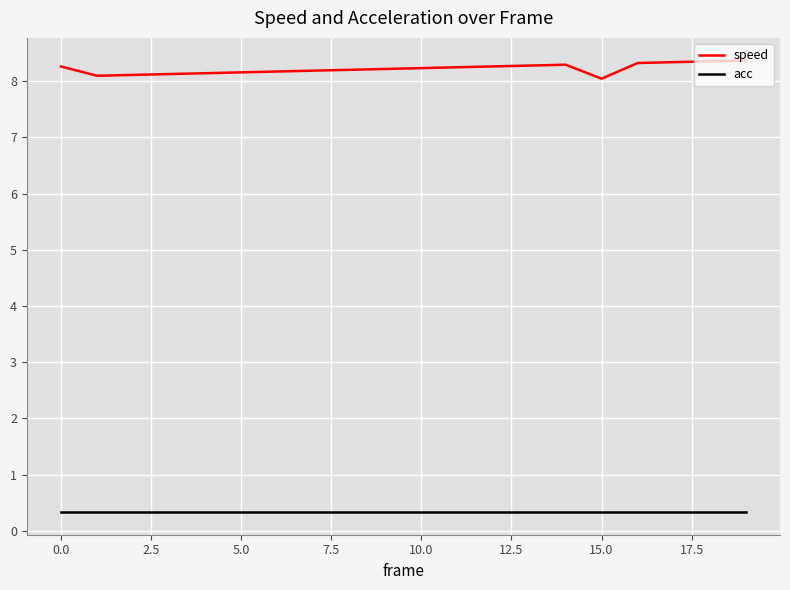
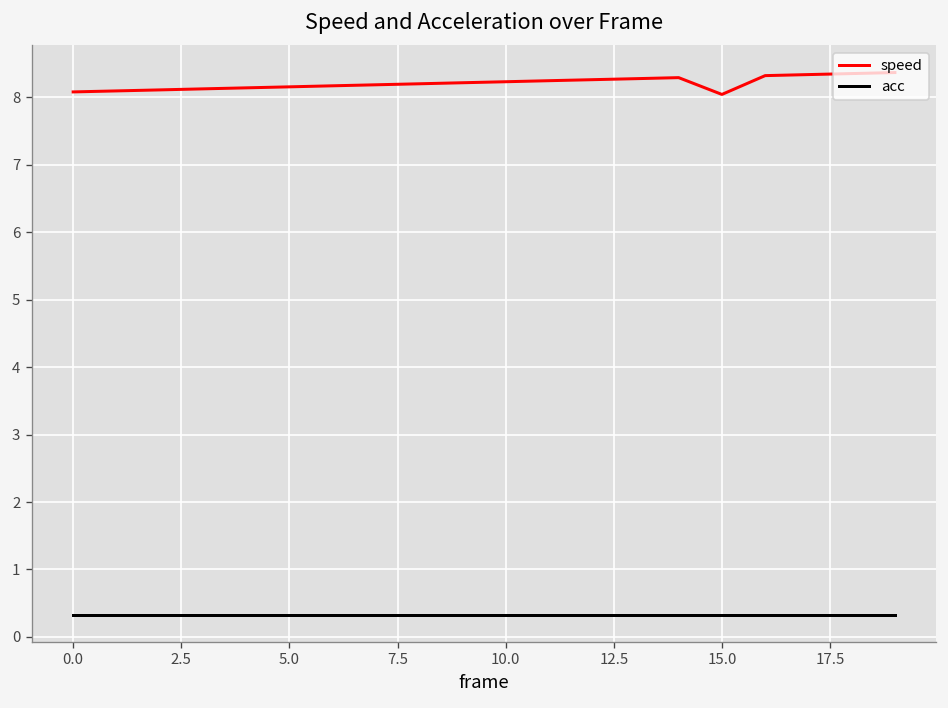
  {
    "speed": {
-     "0.0": 8.3,
+     "0.0": 8.1,
      "5.0": 8.2,
      "10.0": 8.2,
      "15.0": 8.0
    },
    "acc": {
      "0.0": 0.3,
      "5.0": 0.3,
      "10.0": 0.3,
      "15.0": 0.3
    }
  }
